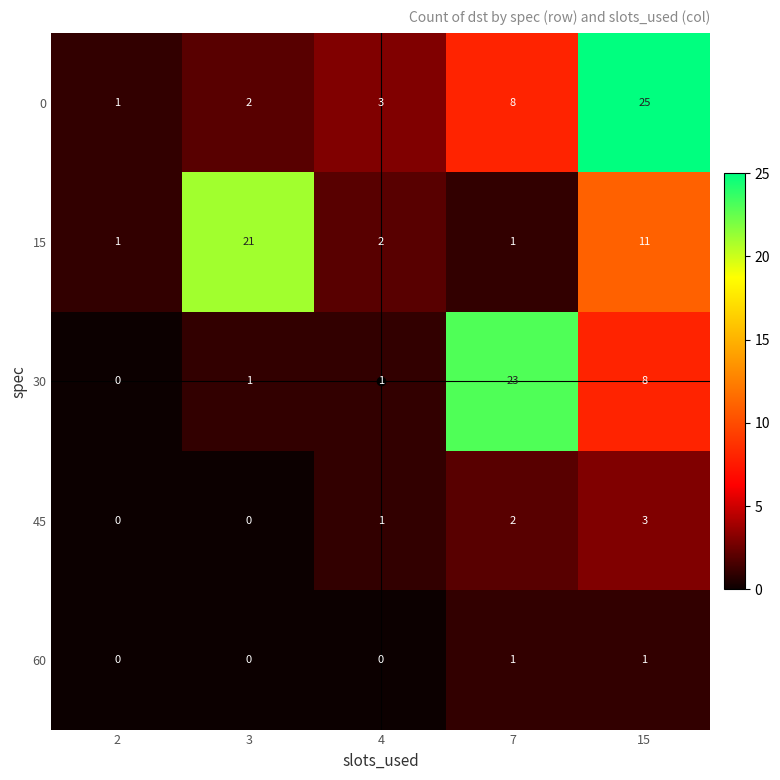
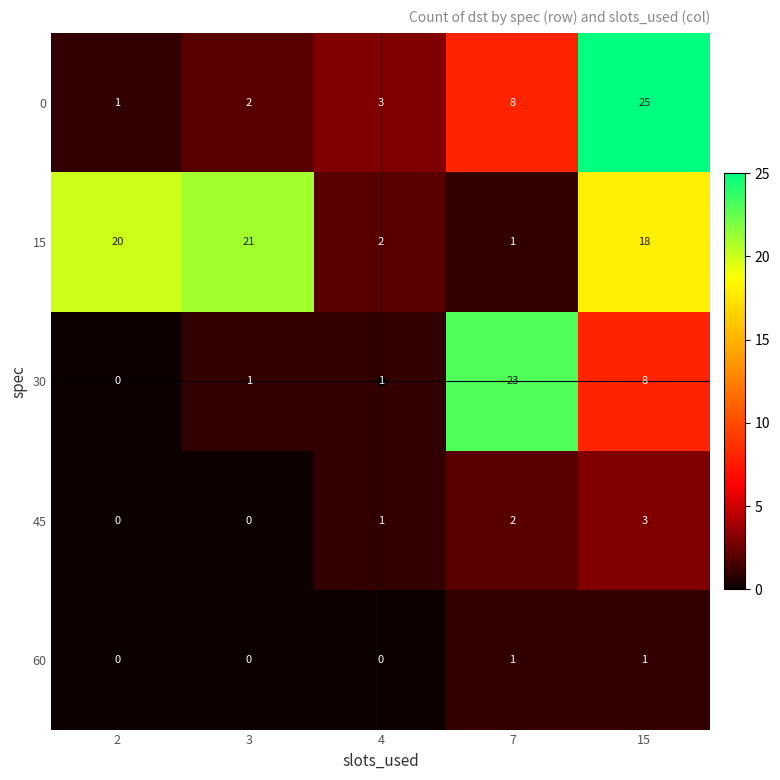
  {
    "0": {
      "2": 1,
      "3": 2,
      "4": 3,
      "7": 8,
      "15": 25
    },
    "15": {
-     "2": 1,
+     "2": 20,
      "3": 21,
      "4": 2,
      "7": 1,
-     "15": 11
+     "15": 18
    },
    "30": {
      "2": 0,
      "3": 1,
      "7": 23,
      "15": 8
    },
    "45": {
      "2": 0,
      "3": 0,
      "4": 1,
      "7": 2,
      "15": 3
    },
    "60": {
      "2": 0,
      "3": 0,
      "4": 0,
      "7": 1,
      "15": 1
    }
  }
